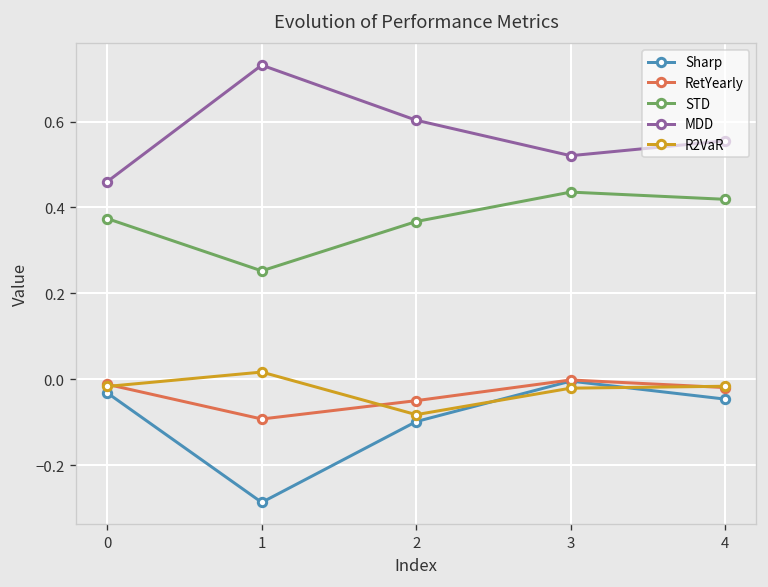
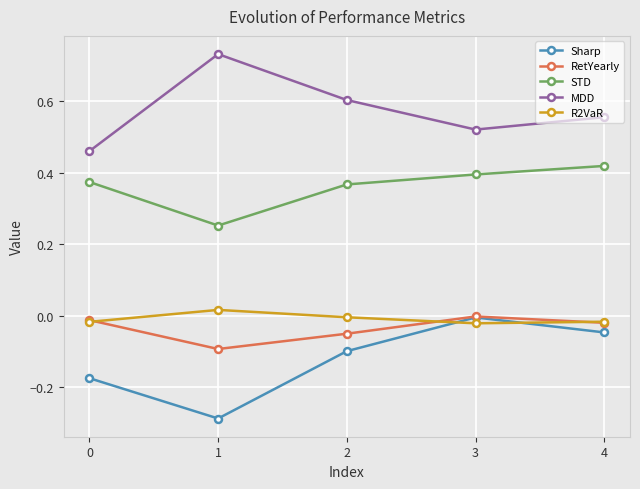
  {
    "Sharp": {
-     "0": -0.03,
+     "0": -0.17,
      "1": -0.29,
      "2": -0.10,
      "4": -0.05
    },
    "RetYearly": {
      "1": -0.09,
      "2": -0.05
    },
    "STD": {
      "0": 0.37,
      "1": 0.25,
      "2": 0.37,
-     "3": 0.44,
+     "3": 0.40,
      "4": 0.42
    },
    "MDD": {
      "0": 0.46,
      "1": 0.73,
      "2": 0.60,
      "3": 0.52
    },
    "R2VaR": {
      "1": 0.02,
-     "2": -0.08,
+     "2": 0.00,
      "3": -0.02
    }
  }
